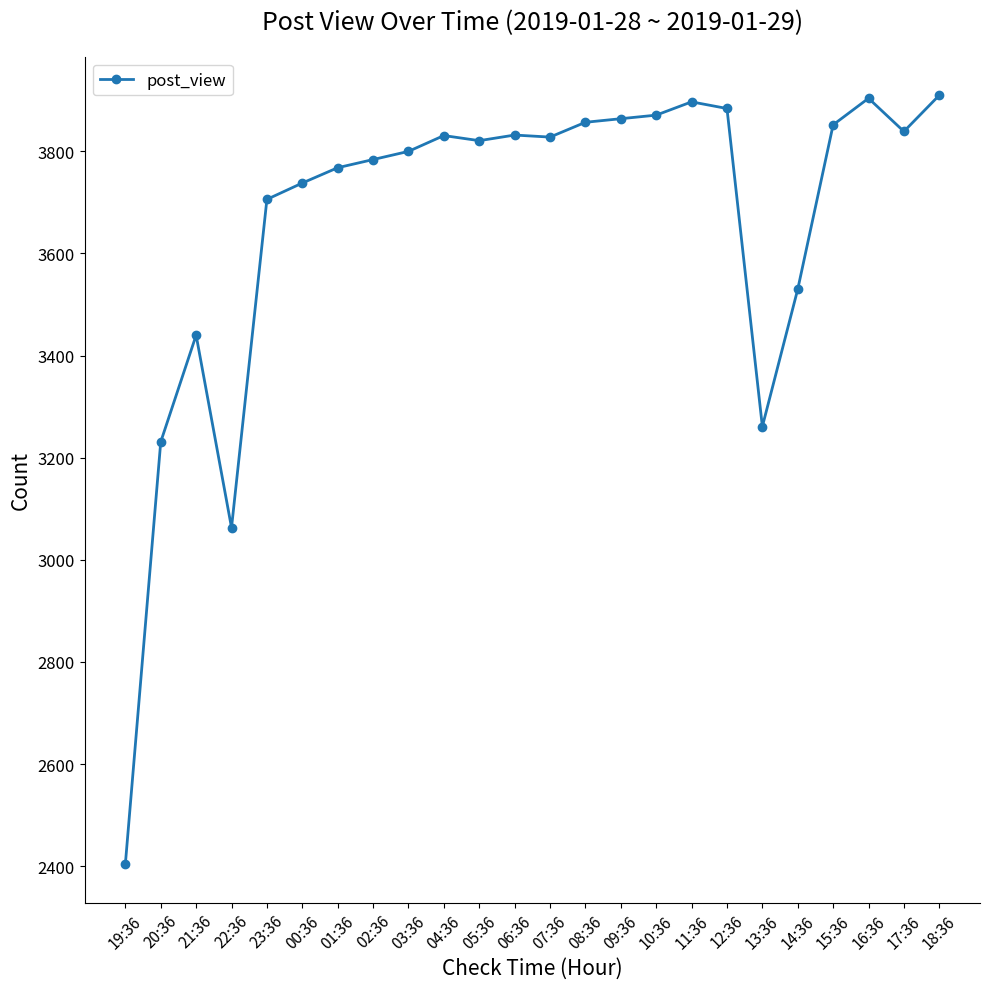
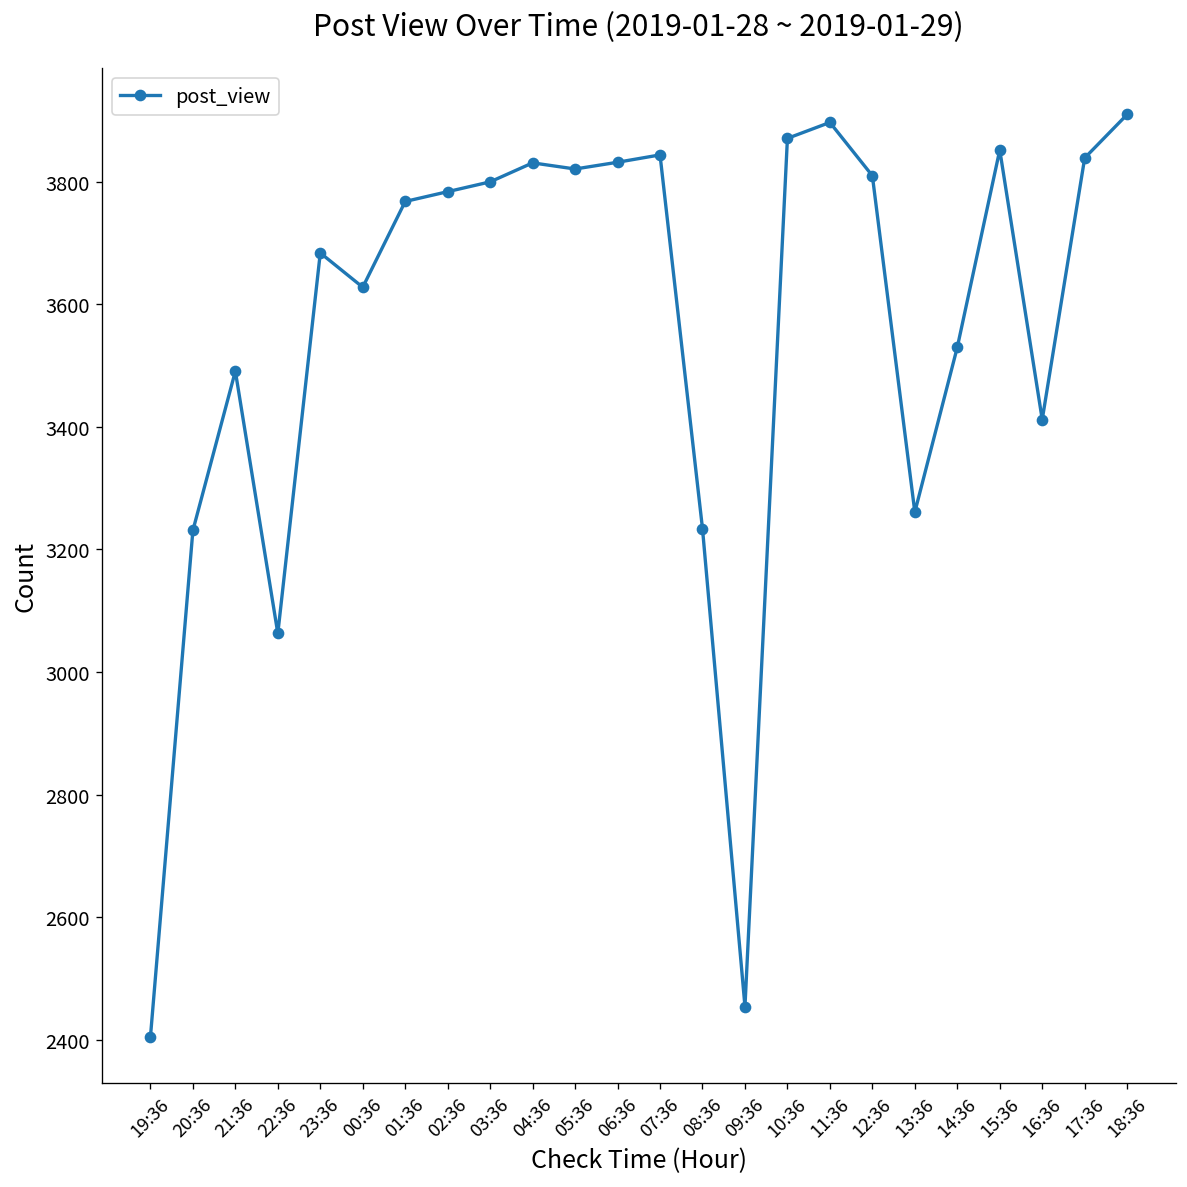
  {
    "19:36": 2400,
    "20:36": 3230,
-   "21:36": 3440,
+   "21:36": 3490,
    "22:36": 3060,
-   "23:36": 3710,
-   "00:36": 3740,
+   "23:36": 3680,
+   "00:36": 3630,
    "01:36": 3770,
    "02:36": 3780,
    "03:36": 3800,
    "04:36": 3830,
    "05:36": 3820,
    "06:36": 3830,
-   "07:36": 3830,
-   "08:36": 3860,
-   "09:36": 3860,
+   "07:36": 3840,
+   "08:36": 3230,
+   "09:36": 2450,
    "10:36": 3870,
    "11:36": 3900,
-   "12:36": 3880,
+   "12:36": 3810,
    "13:36": 3260,
    "14:36": 3530,
    "15:36": 3850,
-   "16:36": 3900,
+   "16:36": 3410,
    "17:36": 3840,
    "18:36": 3910
  }
